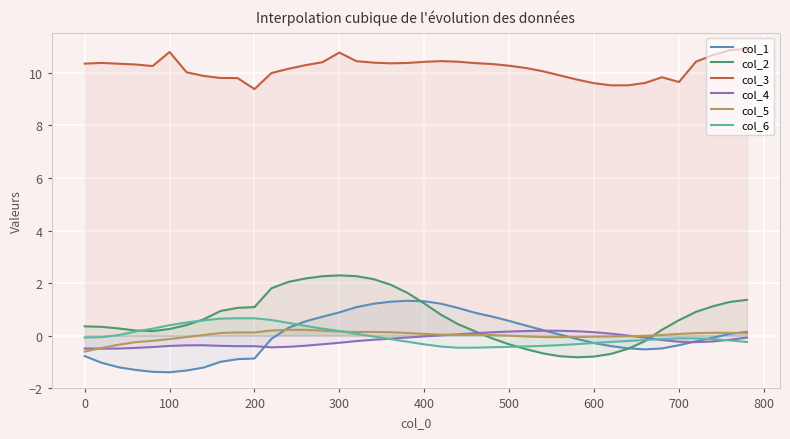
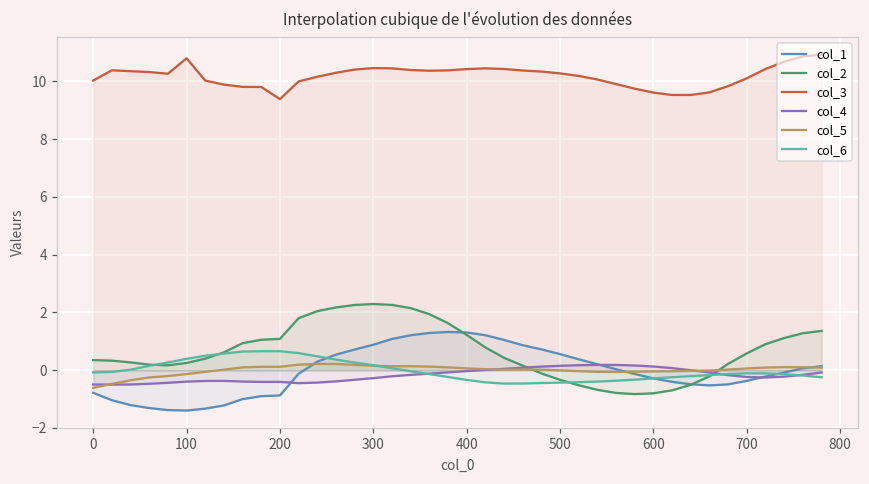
  {
    "col_3": {
-     "0": 10.4,
+     "0": 10.0,
      "100": 10.8,
      "200": 9.4,
-     "300": 10.8,
+     "300": 10.5,
      "400": 10.4,
      "500": 10.3,
      "600": 9.6,
-     "700": 9.7
+     "700": 10.1
    }
  }
